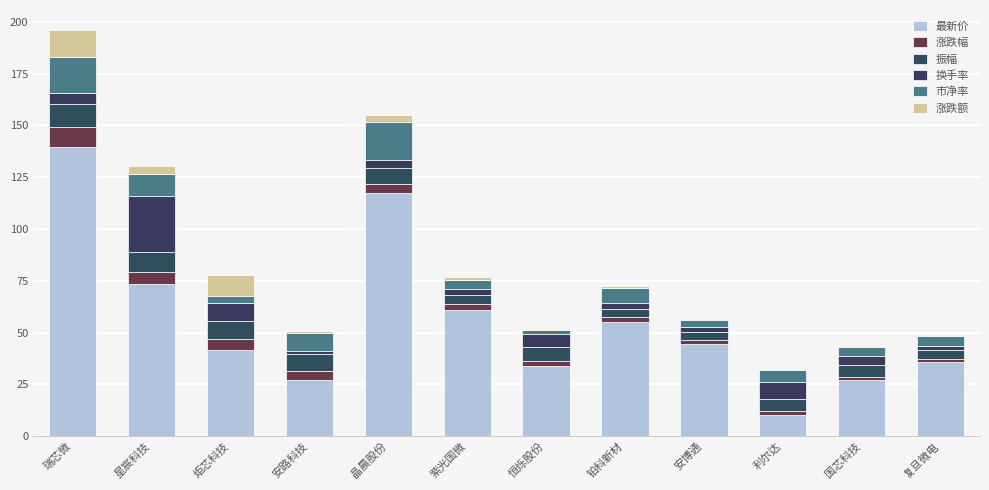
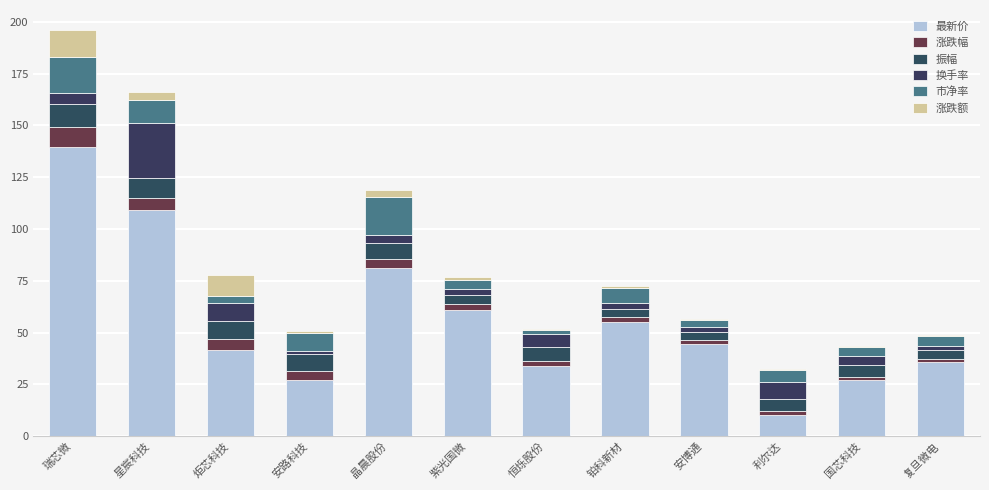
  {
    "最新价": {
      "瑞芯微": 139,
-     "星宸科技": 74,
+     "星宸科技": 109,
      "炬芯科技": 42,
      "安路科技": 27,
-     "晶晨股份": 117,
+     "晶晨股份": 81,
      "紫光国微": 61,
      "恒烁股份": 34,
      "铂科新材": 55,
      "安博通": 45,
      "利尔达": 10,
      "国芯科技": 27,
      "复旦微电": 36
    },
    "市净率": {
      "瑞芯微": 18,
      "星宸科技": 11,
      "炬芯科技": 3,
      "安路科技": 8,
      "晶晨股份": 18,
      "紫光国微": 4,
      "恒烁股份": 2,
      "铂科新材": 7,
      "安博通": 3,
      "利尔达": 6,
      "国芯科技": 4,
      "复旦微电": 5
    },
    "涨跌额": {
      "瑞芯微": 13,
      "星宸科技": 4,
      "炬芯科技": 10,
      "晶晨股份": 3,
      "紫光国微": 2,
      "铂科新材": 1
    }
  }
